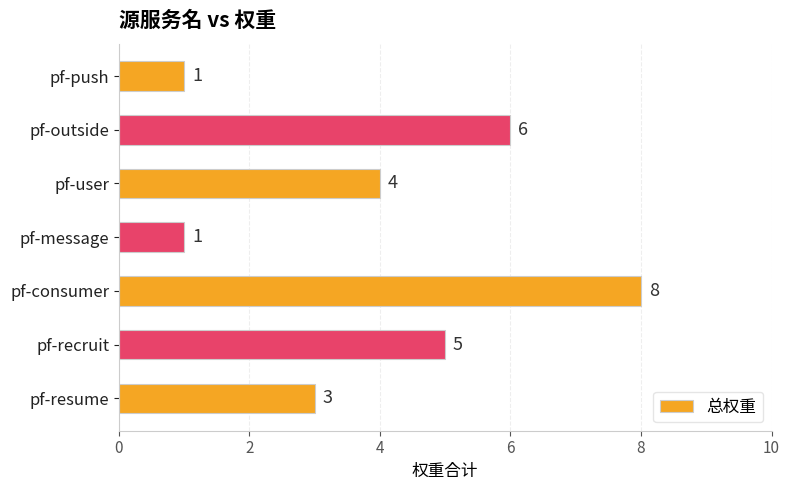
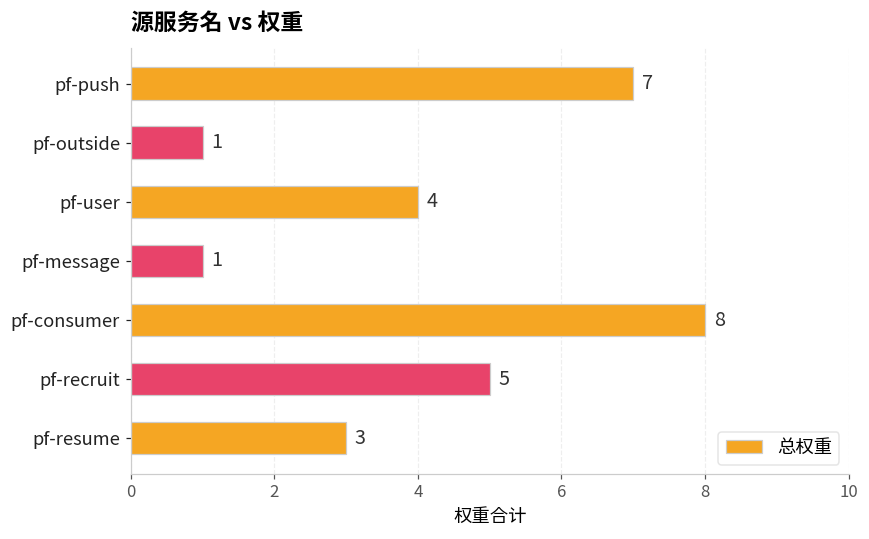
  {
-   "pf-push": 1,
-   "pf-outside": 6,
+   "pf-push": 7,
+   "pf-outside": 1,
    "pf-user": 4,
    "pf-message": 1,
    "pf-consumer": 8,
    "pf-recruit": 5,
    "pf-resume": 3
  }
